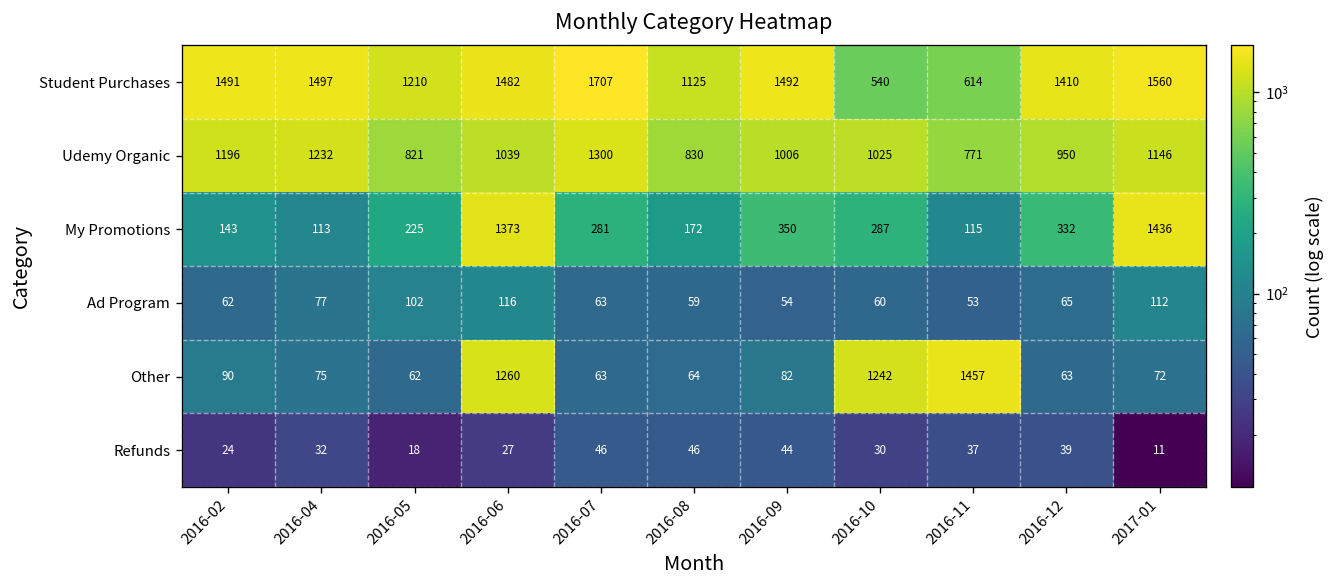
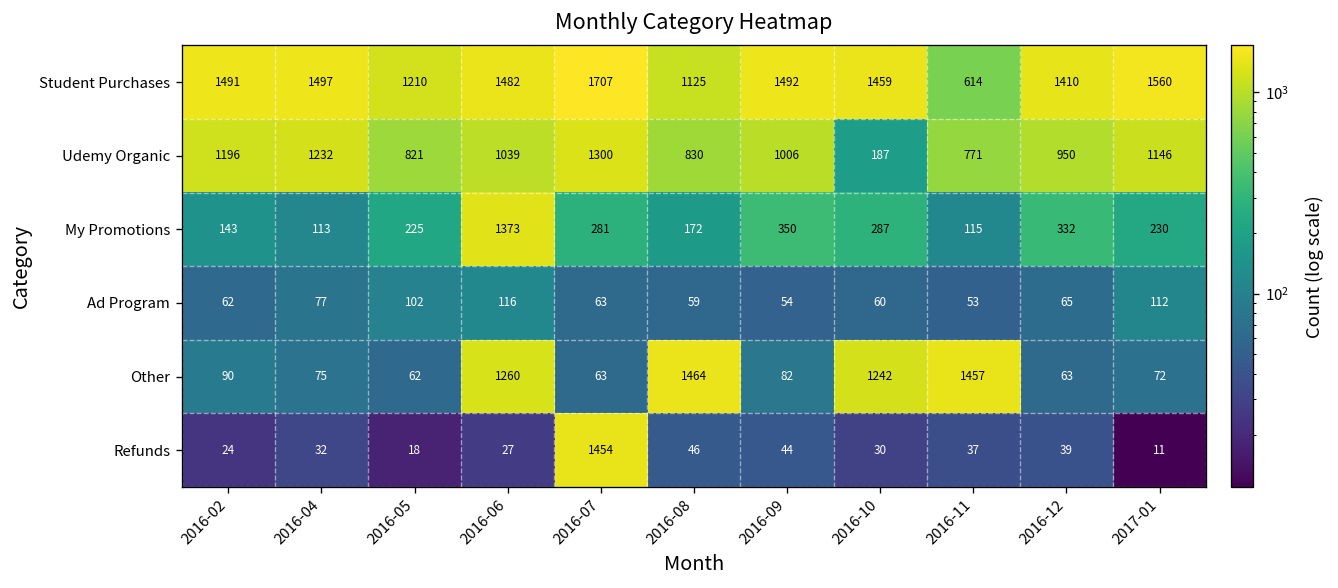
  {
    "Student Purchases": {
      "2016-02": 1491,
      "2016-04": 1497,
      "2016-05": 1210,
      "2016-06": 1482,
      "2016-07": 1707,
      "2016-08": 1125,
      "2016-09": 1492,
-     "2016-10": 540,
+     "2016-10": 1459,
      "2016-11": 614,
      "2016-12": 1410,
      "2017-01": 1560
    },
    "Udemy Organic": {
      "2016-02": 1196,
      "2016-04": 1232,
      "2016-05": 821,
      "2016-06": 1039,
      "2016-07": 1300,
      "2016-08": 830,
      "2016-09": 1006,
-     "2016-10": 1025,
+     "2016-10": 187,
      "2016-11": 771,
      "2016-12": 950,
      "2017-01": 1146
    },
    "My Promotions": {
      "2016-02": 143,
      "2016-04": 113,
      "2016-05": 225,
      "2016-06": 1373,
      "2016-07": 281,
      "2016-08": 172,
      "2016-09": 350,
      "2016-10": 287,
      "2016-11": 115,
      "2016-12": 332,
-     "2017-01": 1436
+     "2017-01": 230
    },
    "Ad Program": {
      "2016-02": 62,
      "2016-04": 77,
      "2016-05": 102,
      "2016-06": 116,
      "2016-07": 63,
      "2016-08": 59,
      "2016-09": 54,
      "2016-10": 60,
      "2016-11": 53,
      "2016-12": 65,
      "2017-01": 112
    },
    "Other": {
      "2016-02": 90,
      "2016-04": 75,
      "2016-05": 62,
      "2016-06": 1260,
      "2016-07": 63,
-     "2016-08": 64,
+     "2016-08": 1464,
      "2016-09": 82,
      "2016-10": 1242,
      "2016-11": 1457,
      "2016-12": 63,
      "2017-01": 72
    },
    "Refunds": {
      "2016-02": 24,
      "2016-04": 32,
      "2016-05": 18,
      "2016-06": 27,
-     "2016-07": 46,
+     "2016-07": 1454,
      "2016-08": 46,
      "2016-09": 44,
      "2016-10": 30,
      "2016-11": 37,
      "2016-12": 39,
      "2017-01": 11
    }
  }
